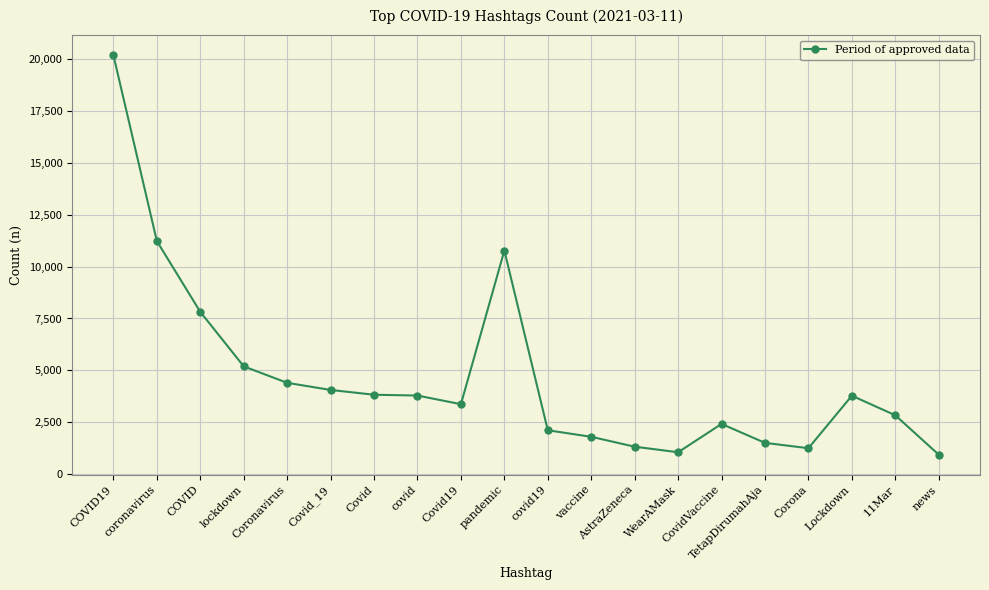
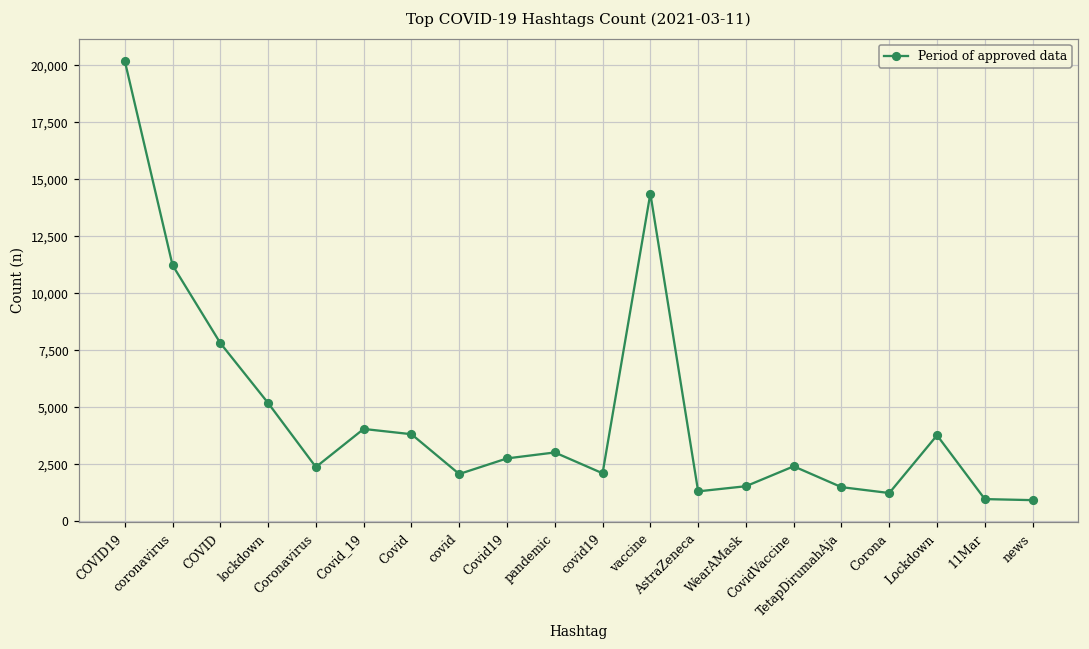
  {
    "COVID19": "20,200",
    "coronavirus": "11,200",
    "COVID": "7,800",
    "lockdown": "5,200",
-   "Coronavirus": "4,400",
+   "Coronavirus": "2,400",
    "Covid_19": "4,100",
    "Covid": "3,800",
-   "covid": "3,800",
-   "Covid19": "3,400",
-   "pandemic": "10,800",
+   "covid": "2,100",
+   "Covid19": "2,800",
+   "pandemic": "3,000",
    "covid19": "2,100",
-   "vaccine": "1,800",
+   "vaccine": "14,400",
    "AstraZeneca": "1,300",
-   "WearAMask": "1,000",
+   "WearAMask": "1,500",
    "CovidVaccine": "2,400",
    "TetapDirumahAja": "1,500",
    "Corona": "1,200",
    "Lockdown": "3,800",
-   "11Mar": "2,800",
+   "11Mar": "1,000",
    "news": "900"
  }
